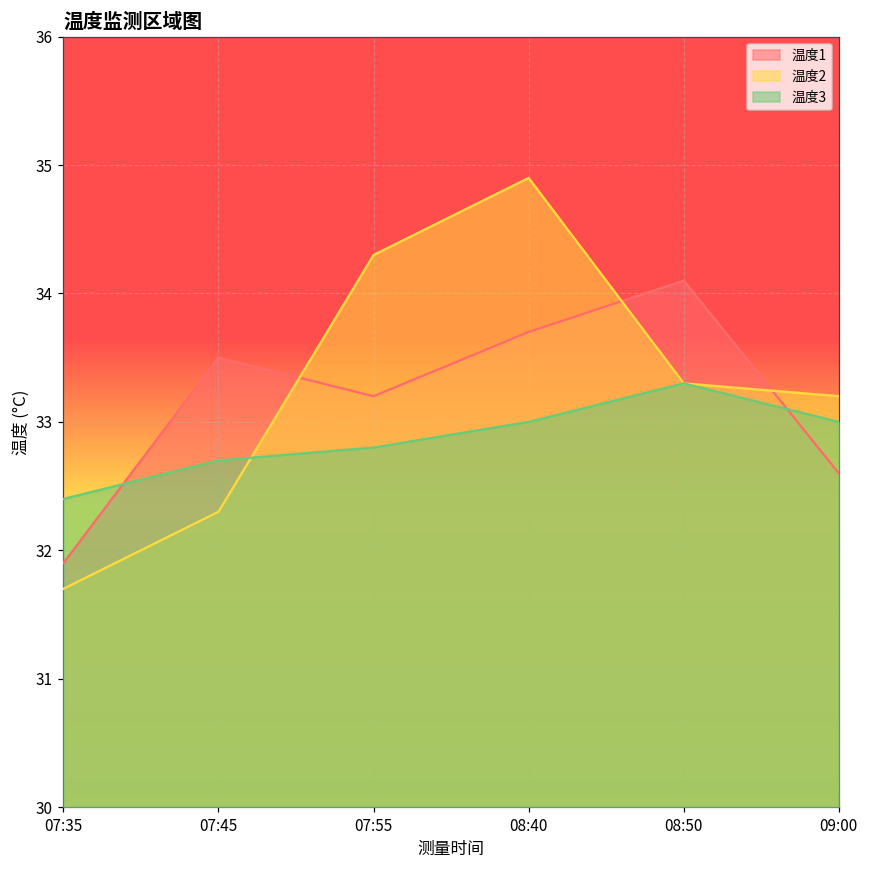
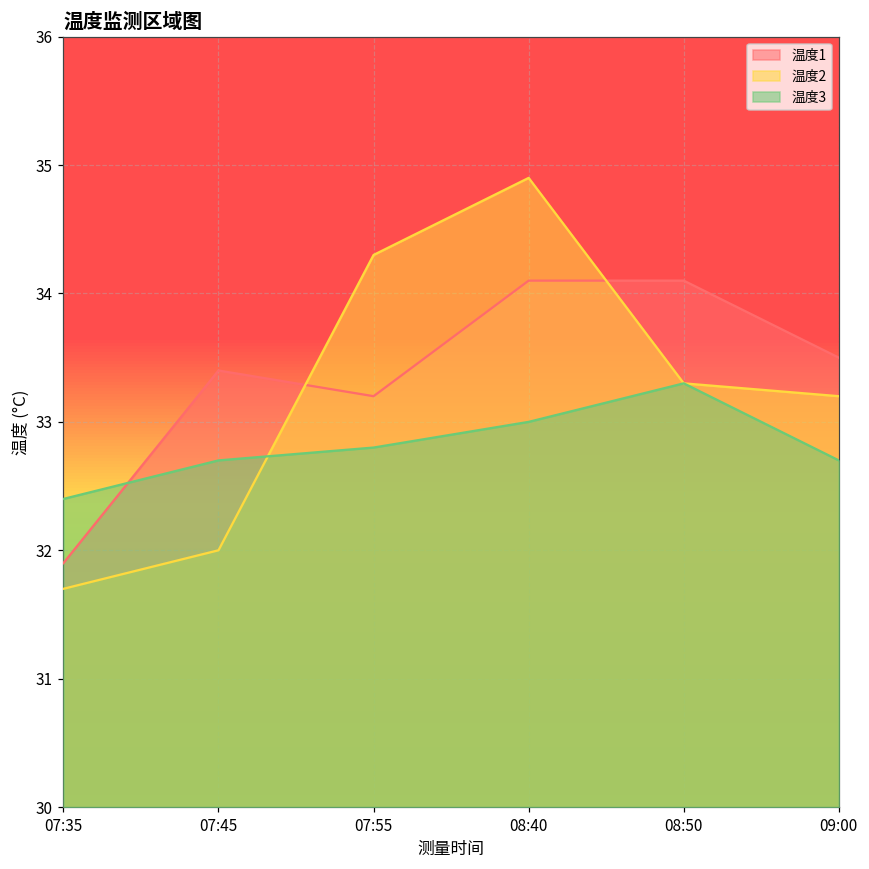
  {
    "温度1": {
      "07:35": 31.9,
-     "07:45": 33.5,
+     "07:45": 33.4,
      "07:55": 33.2,
-     "08:40": 33.7,
+     "08:40": 34.1,
      "08:50": 34.1,
-     "09:00": 32.6
+     "09:00": 33.5
    },
    "温度2": {
      "07:35": 31.7,
-     "07:45": 32.3,
+     "07:45": 32.0,
      "07:55": 34.3,
      "08:40": 34.9,
      "09:00": 33.2
    },
    "温度3": {
      "07:35": 32.4,
      "07:45": 32.7,
      "07:55": 32.8,
      "08:40": 33.0,
-     "09:00": 33.0
+     "09:00": 32.7
    }
  }
